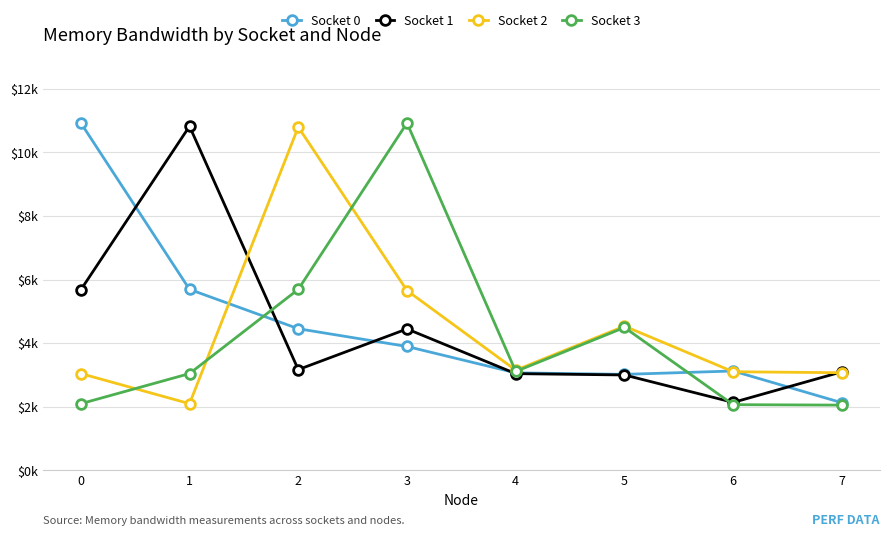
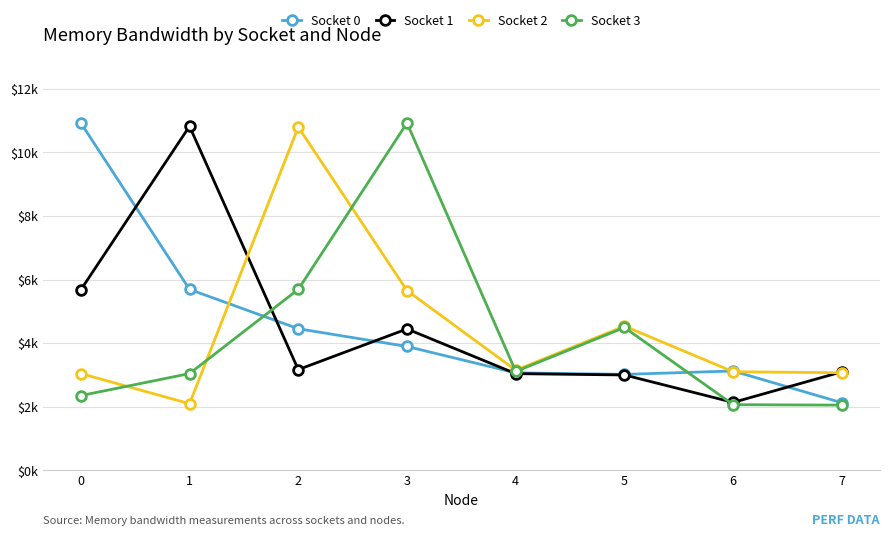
  {
    "Socket 0": {
      "0": "$10900",
      "1": "$5700",
      "2": "$4500",
      "3": "$3900"
    },
    "Socket 1": {
      "0": "$5700",
      "1": "$10800",
      "2": "$3200",
      "3": "$4400"
    },
    "Socket 2": {
      "0": "$3000",
      "1": "$2100",
      "2": "$10800",
      "3": "$5700"
    },
    "Socket 3": {
-     "0": "$2100",
+     "0": "$2400",
      "1": "$3000",
      "2": "$5700",
      "3": "$10900"
    }
  }
